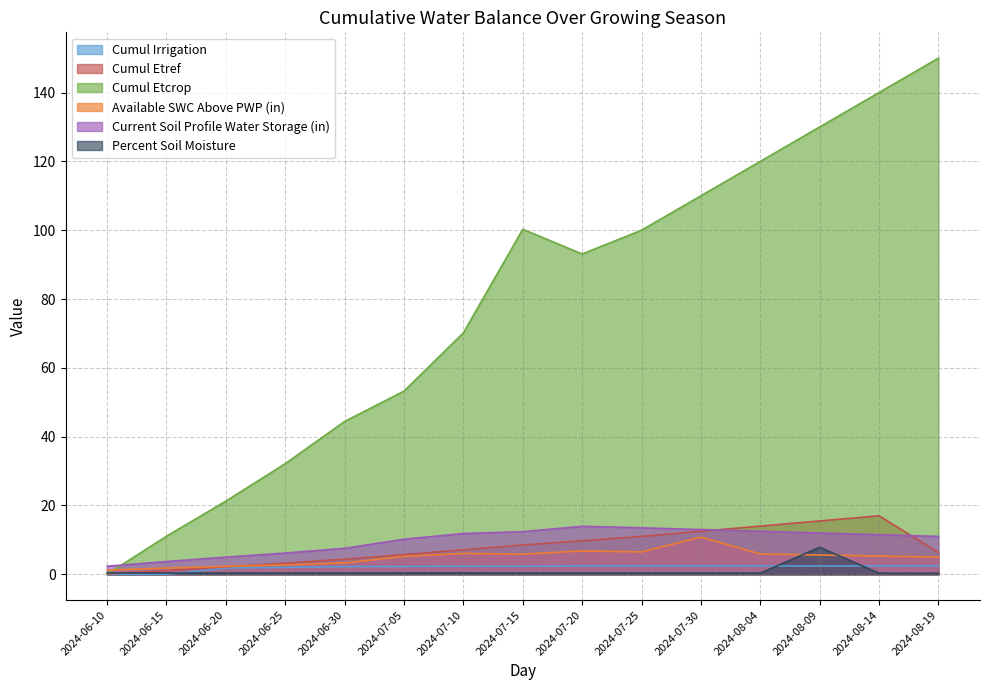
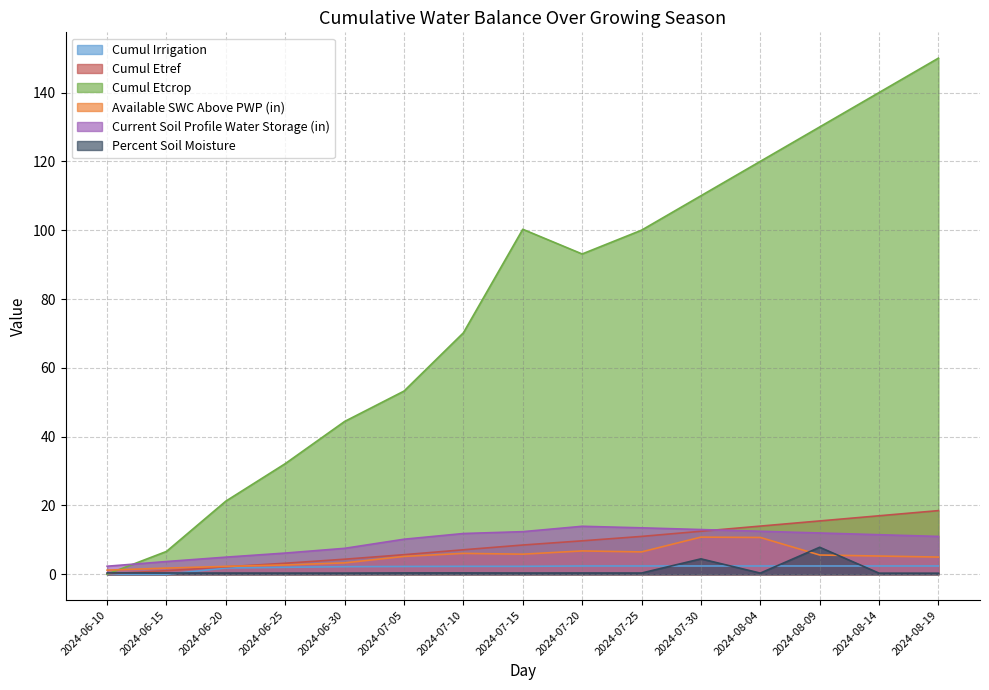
  {
    "Cumul Irrigation": {
      "2024-06-30": 2,
      "2024-07-05": 2,
      "2024-07-10": 2,
      "2024-07-15": 2,
      "2024-07-20": 2,
      "2024-07-25": 2,
      "2024-07-30": 2,
      "2024-08-04": 2,
      "2024-08-09": 2,
      "2024-08-14": 2,
      "2024-08-19": 2
    },
    "Cumul Etref": {
      "2024-06-30": 4,
      "2024-07-10": 7,
      "2024-07-15": 8,
      "2024-07-20": 10,
      "2024-07-25": 11,
      "2024-08-04": 14,
      "2024-08-09": 16,
      "2024-08-14": 17,
-     "2024-08-19": 6
+     "2024-08-19": 19
    },
    "Cumul Etcrop": {
-     "2024-06-15": 11,
+     "2024-06-15": 7,
      "2024-06-20": 21,
      "2024-06-25": 32,
      "2024-06-30": 44,
      "2024-07-05": 53,
      "2024-07-10": 70,
      "2024-07-15": 100,
      "2024-07-20": 93,
      "2024-07-25": 100,
      "2024-07-30": 110,
      "2024-08-04": 120,
      "2024-08-09": 130,
      "2024-08-14": 140,
      "2024-08-19": 150
    },
    "Available SWC Above PWP (in)": {
      "2024-06-10": 1,
      "2024-06-15": 2,
      "2024-06-30": 3,
      "2024-07-10": 6,
      "2024-07-15": 6,
      "2024-07-20": 7,
      "2024-07-25": 7,
      "2024-07-30": 11,
-     "2024-08-04": 6,
+     "2024-08-04": 11,
      "2024-08-09": 6,
      "2024-08-14": 5,
      "2024-08-19": 5
    },
    "Current Soil Profile Water Storage (in)": {
      "2024-06-10": 2,
      "2024-06-15": 4,
      "2024-06-20": 5,
      "2024-06-25": 6,
      "2024-06-30": 8,
      "2024-07-05": 10,
      "2024-07-10": 12,
      "2024-07-15": 12,
      "2024-07-20": 14,
      "2024-07-25": 14,
      "2024-08-04": 13,
      "2024-08-09": 12,
      "2024-08-14": 12,
      "2024-08-19": 11
    },
    "Percent Soil Moisture": {
      "2024-06-20": 0,
      "2024-06-25": 0,
      "2024-06-30": 0,
      "2024-07-05": 0,
      "2024-07-10": 0,
      "2024-07-15": 0,
      "2024-07-20": 0,
      "2024-07-25": 0,
-     "2024-07-30": 0,
+     "2024-07-30": 4,
      "2024-08-04": 0,
      "2024-08-09": 8,
      "2024-08-14": 0,
      "2024-08-19": 0
    }
  }
